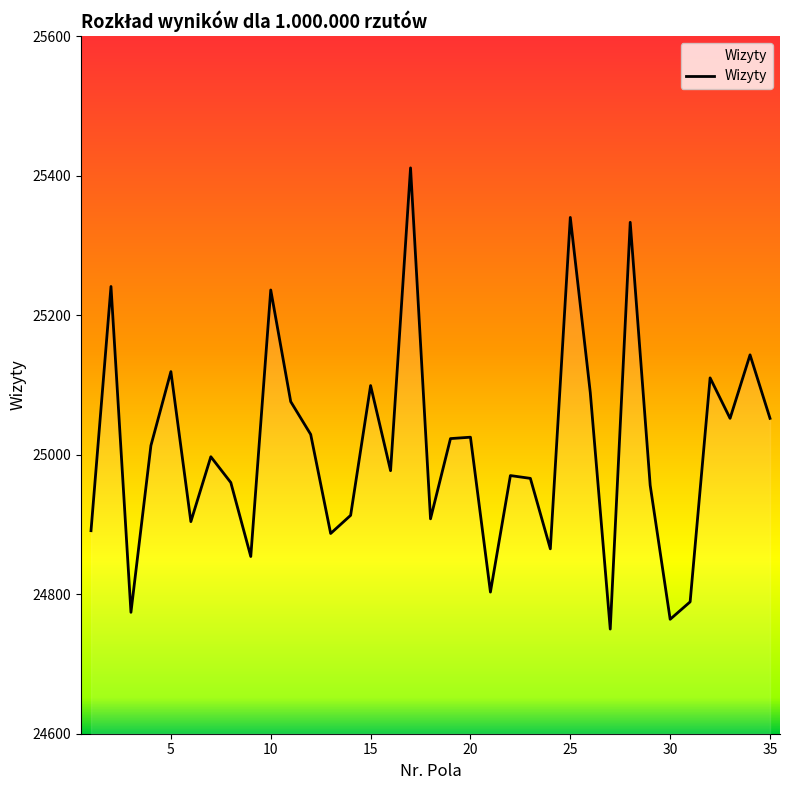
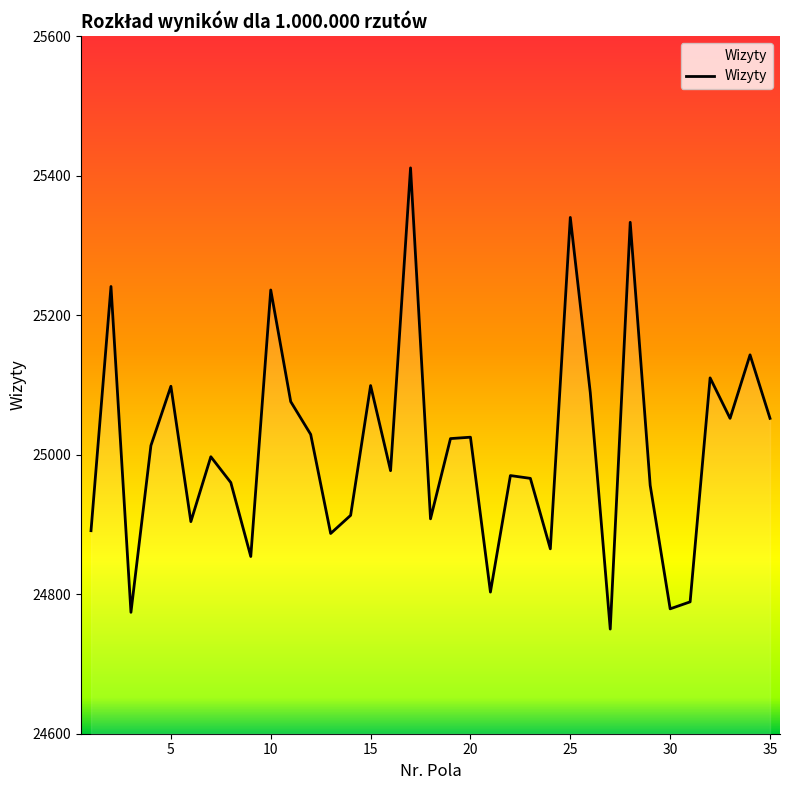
  {
-   "5": 25120,
+   "5": 25100,
    "10": 25240,
    "15": 25100,
    "20": 25030,
    "25": 25340,
-   "30": 24760,
+   "30": 24780,
    "35": 25050
  }
